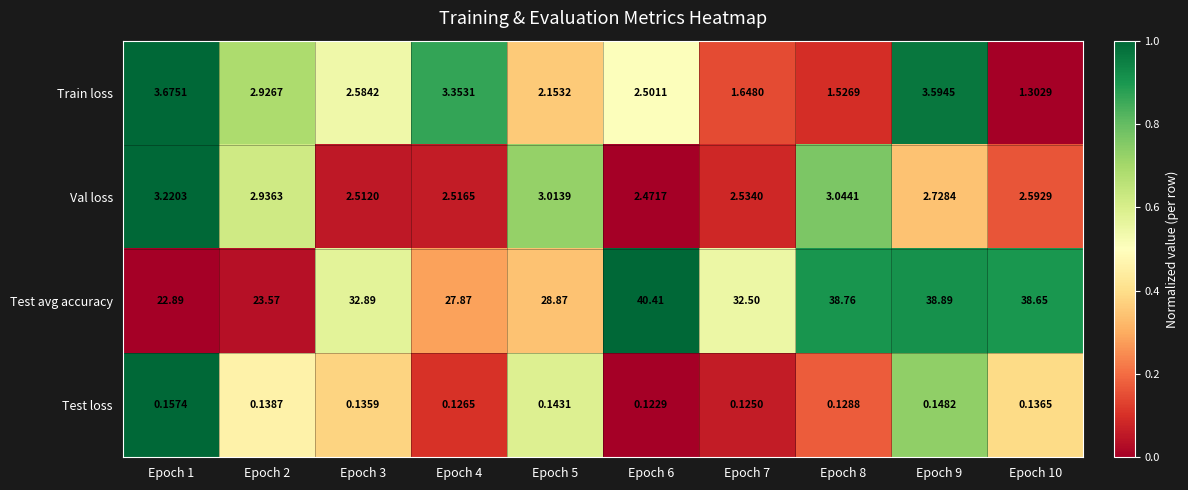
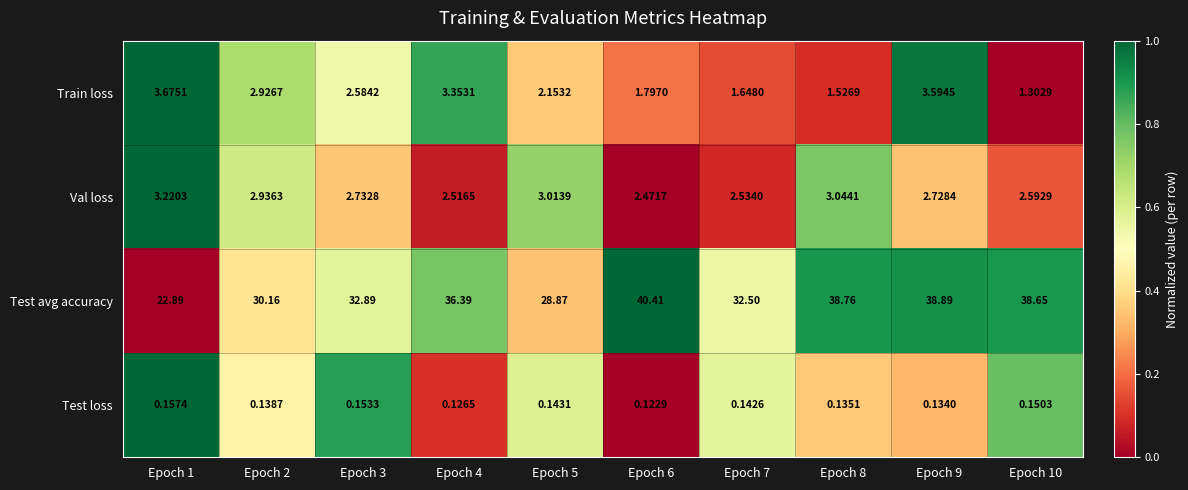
  {
    "Train loss": {
      "Epoch 1": 3.6751,
      "Epoch 2": 2.9267,
      "Epoch 3": 2.5842,
      "Epoch 4": 3.3531,
      "Epoch 5": 2.1532,
-     "Epoch 6": 2.5011,
+     "Epoch 6": 1.7970,
      "Epoch 7": 1.6480,
      "Epoch 8": 1.5269,
      "Epoch 9": 3.5945,
      "Epoch 10": 1.3029
    },
    "Val loss": {
      "Epoch 1": 3.2203,
      "Epoch 2": 2.9363,
-     "Epoch 3": 2.5120,
+     "Epoch 3": 2.7328,
      "Epoch 4": 2.5165,
      "Epoch 5": 3.0139,
      "Epoch 6": 2.4717,
      "Epoch 7": 2.5340,
      "Epoch 8": 3.0441,
      "Epoch 9": 2.7284,
      "Epoch 10": 2.5929
    },
    "Test avg accuracy": {
      "Epoch 1": 22.89,
-     "Epoch 2": 23.57,
+     "Epoch 2": 30.16,
      "Epoch 3": 32.89,
-     "Epoch 4": 27.87,
+     "Epoch 4": 36.39,
      "Epoch 5": 28.87,
      "Epoch 6": 40.41,
      "Epoch 7": 32.50,
      "Epoch 8": 38.76,
      "Epoch 9": 38.89,
      "Epoch 10": 38.65
    },
    "Test loss": {
      "Epoch 1": 0.1574,
      "Epoch 2": 0.1387,
-     "Epoch 3": 0.1359,
+     "Epoch 3": 0.1533,
      "Epoch 4": 0.1265,
      "Epoch 5": 0.1431,
      "Epoch 6": 0.1229,
-     "Epoch 7": 0.1250,
-     "Epoch 8": 0.1288,
-     "Epoch 9": 0.1482,
-     "Epoch 10": 0.1365
+     "Epoch 7": 0.1426,
+     "Epoch 8": 0.1351,
+     "Epoch 9": 0.1340,
+     "Epoch 10": 0.1503
    }
  }
